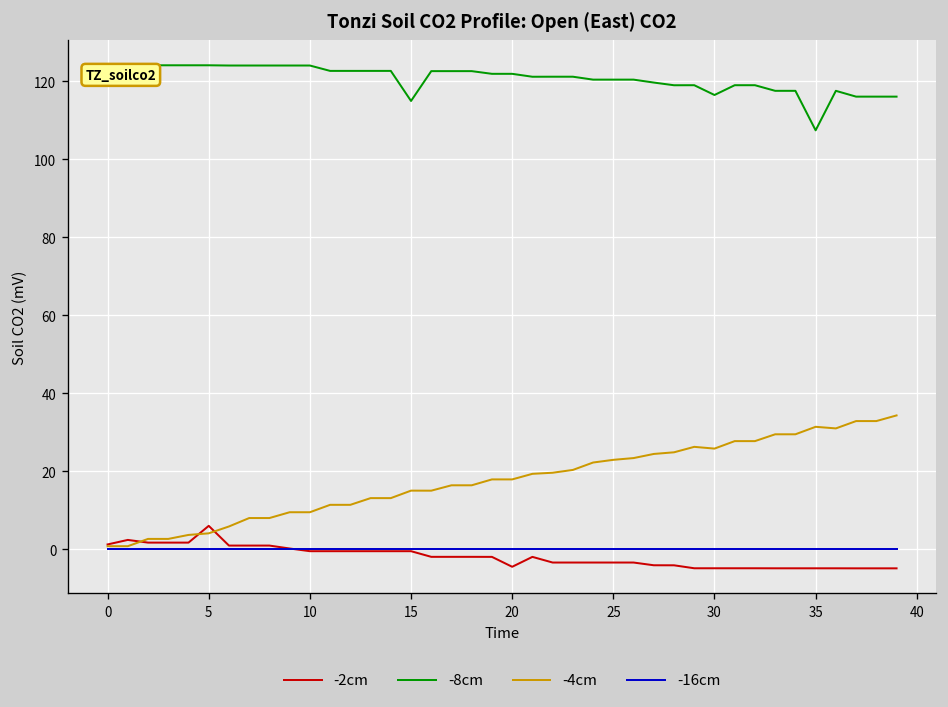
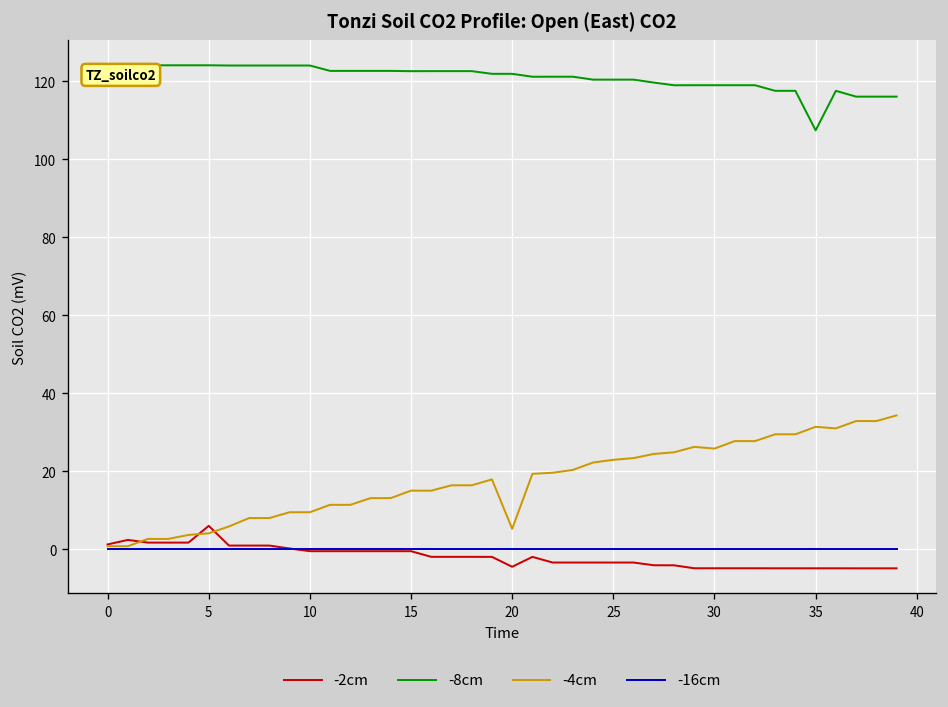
  {
    "-2cm": {
      "5": 6,
      "20": -5,
      "25": -3,
      "30": -5,
      "35": -5
    },
    "-8cm": {
      "5": 124,
      "10": 124,
-     "15": 115,
+     "15": 123,
      "20": 122,
      "25": 120,
-     "30": 117,
+     "30": 119,
      "35": 107
    },
    "-4cm": {
      "5": 4,
      "10": 9,
      "15": 15,
-     "20": 18,
+     "20": 5,
      "25": 23,
      "30": 26,
      "35": 31
    },
    "-16cm": {
      "5": 0,
      "20": 0,
      "25": 0,
      "30": 0,
      "35": 0
    }
  }
